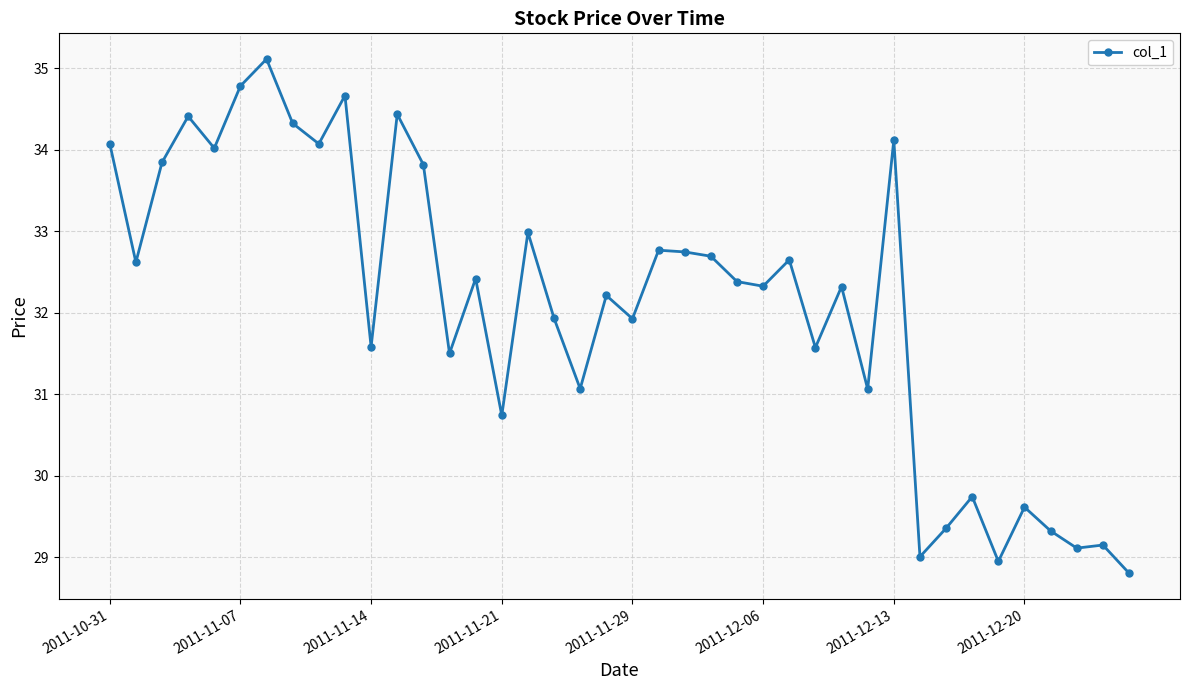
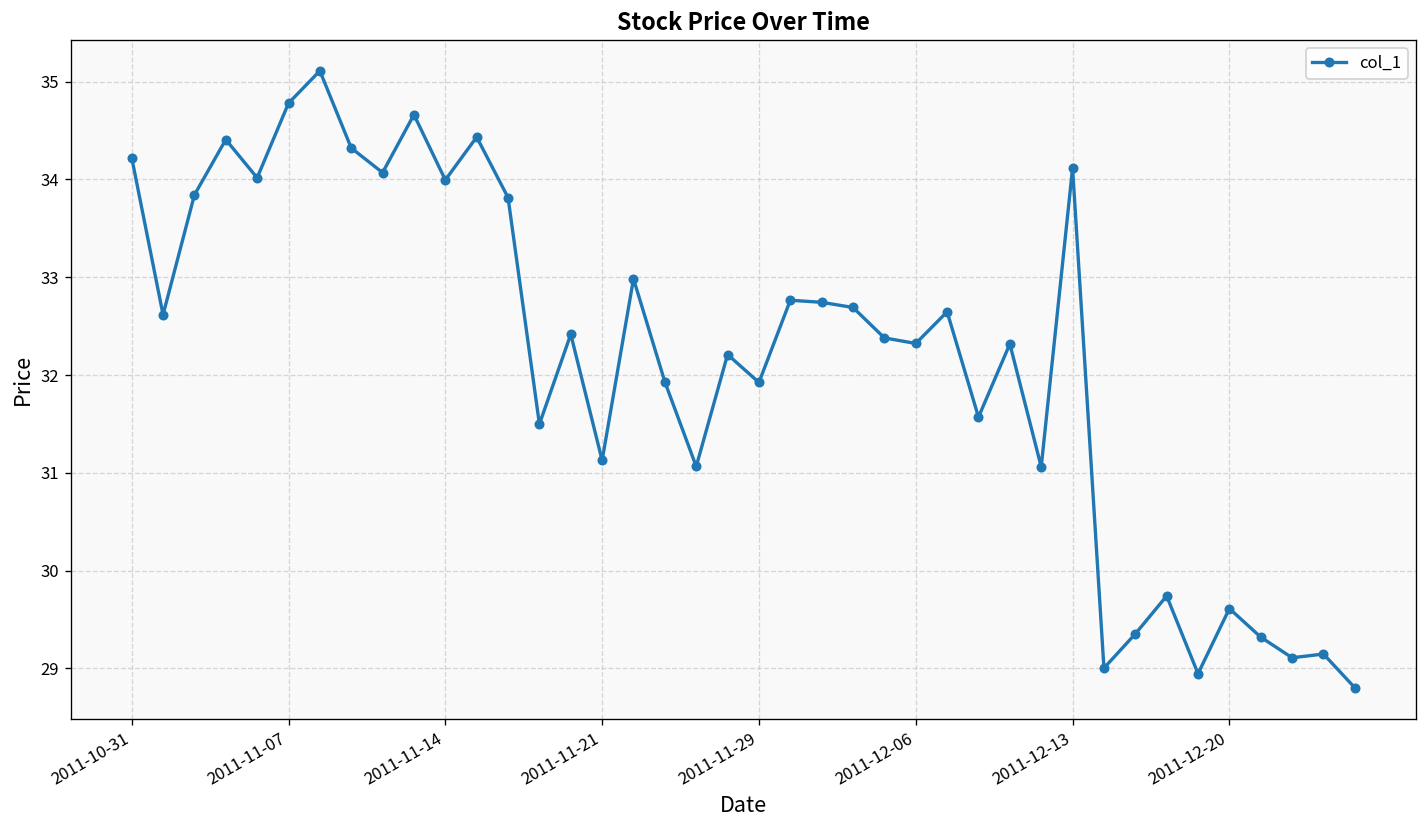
  {
-   "2011-10-31": 34.1,
+   "2011-10-31": 34.2,
    "2011-11-07": 34.8,
-   "2011-11-14": 31.6,
-   "2011-11-21": 30.7,
+   "2011-11-14": 34.0,
+   "2011-11-21": 31.1,
    "2011-11-29": 31.9,
    "2011-12-06": 32.3,
    "2011-12-13": 34.1,
    "2011-12-20": 29.6
  }
